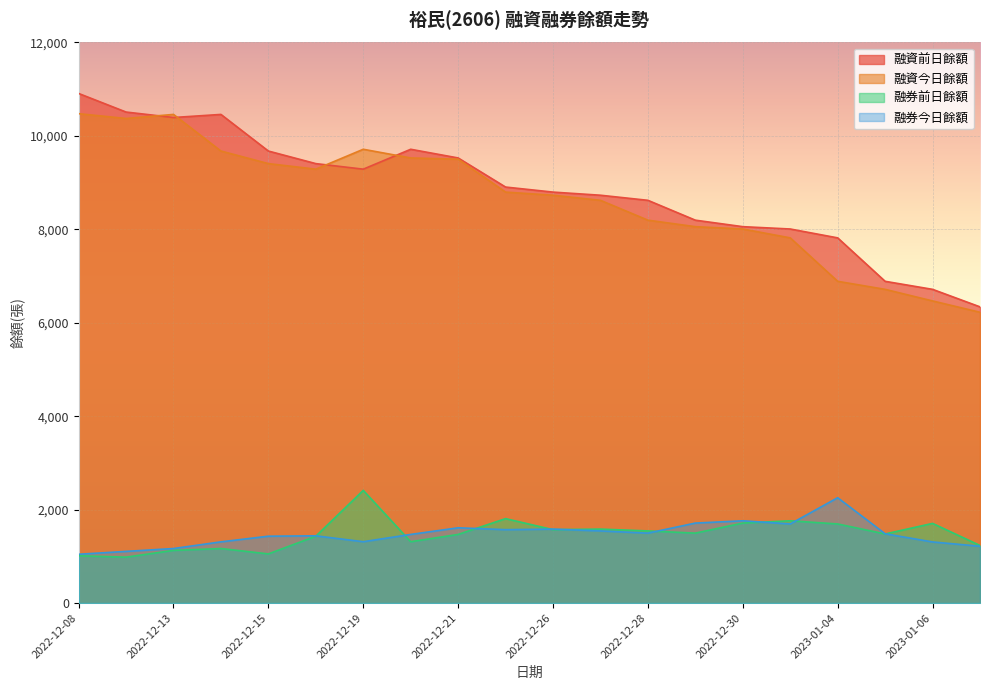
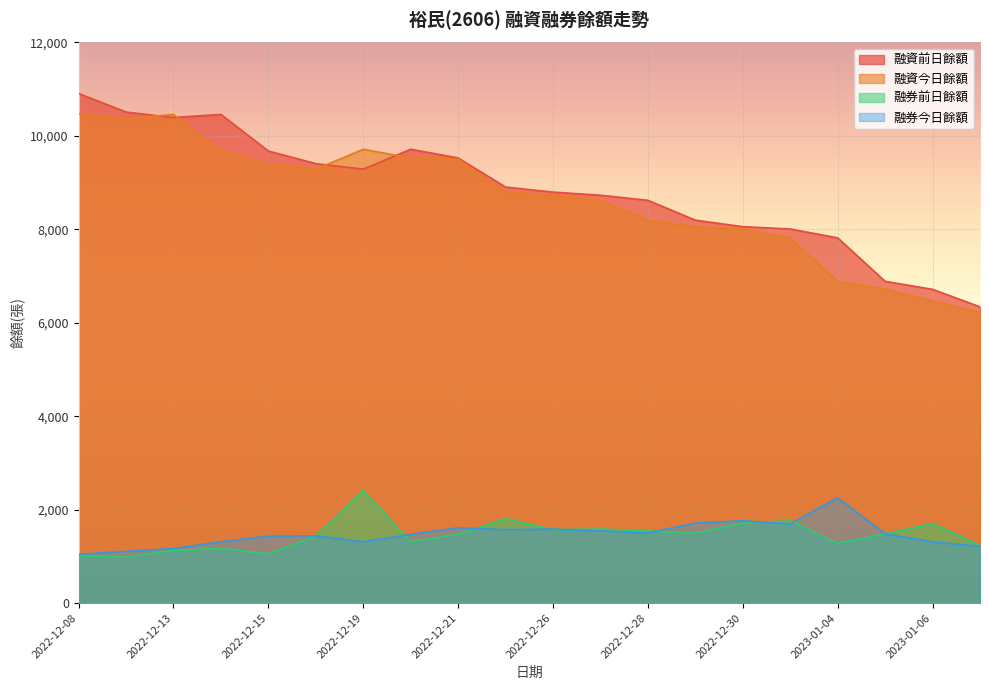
  {
    "融券前日餘額": {
      "2022-12-15": "1,100",
      "2022-12-19": "2,400",
      "2022-12-21": "1,500",
-     "2023-01-04": "1,700",
+     "2023-01-04": "1,300",
      "2023-01-06": "1,700"
    },
    "融券今日餘額": {
      "2022-12-15": "1,400",
      "2022-12-19": "1,300",
      "2022-12-21": "1,600",
      "2023-01-04": "2,300",
      "2023-01-06": "1,300"
    }
  }
